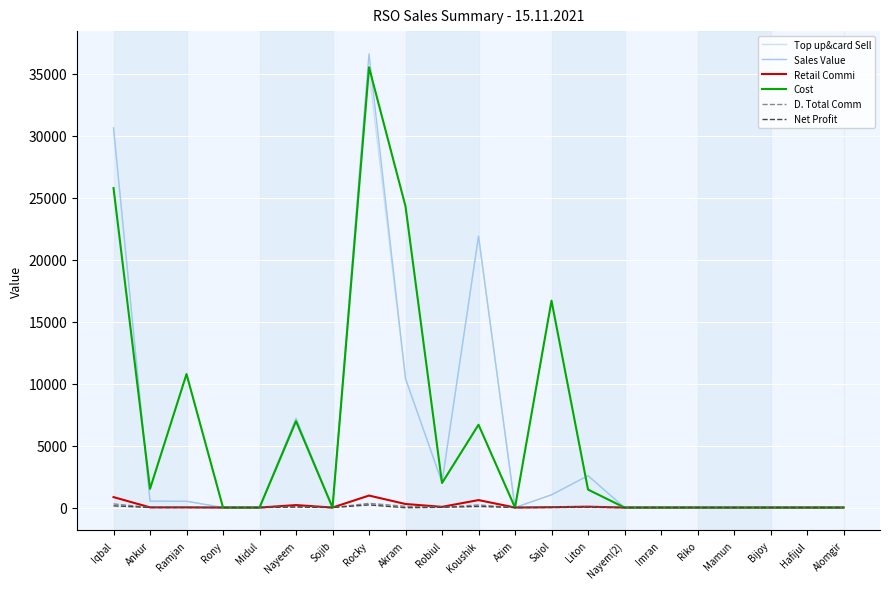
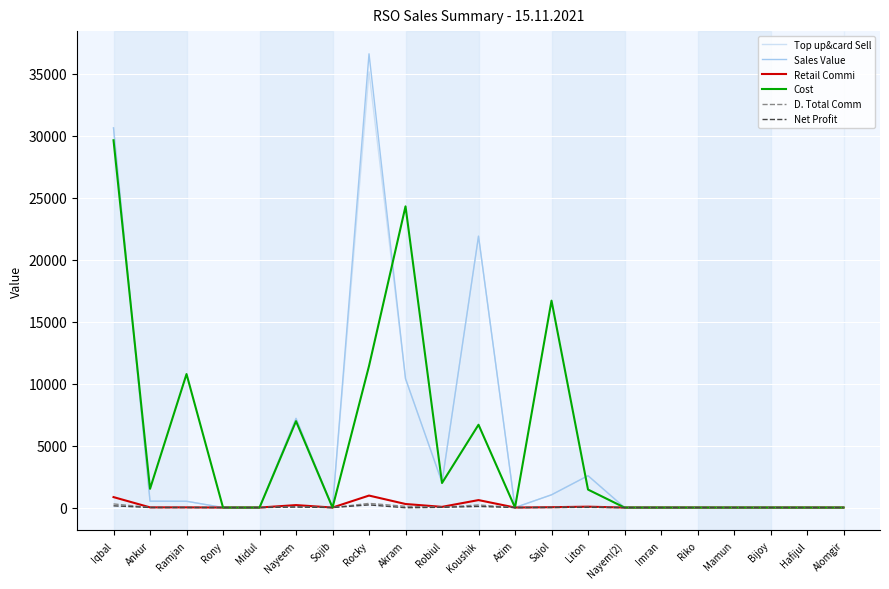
  {
    "Retail Commi": {
      "Iqbal": 800,
      "Rocky": 1000,
      "Koushik": 600
    },
    "Cost": {
-     "Iqbal": 25800,
+     "Iqbal": 29600,
      "Ankur": 1500,
      "Ramjan": 10800,
      "Nayeem": 7000,
-     "Rocky": 35500,
+     "Rocky": 11400,
      "Akram": 24300,
      "Koushik": 6700,
      "Sajol": 16700,
      "Liton": 1500
    }
  }
